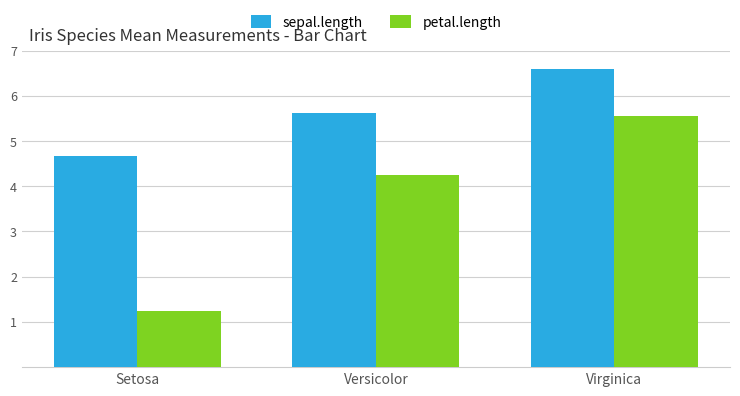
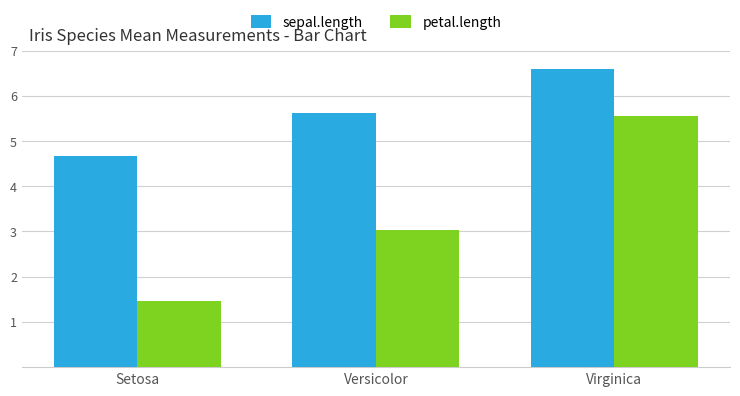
  {
    "sepal.length": {
      "Setosa": 4.7,
      "Versicolor": 5.6,
      "Virginica": 6.6
    },
    "petal.length": {
-     "Setosa": 1.2,
-     "Versicolor": 4.3,
+     "Setosa": 1.5,
+     "Versicolor": 3.0,
      "Virginica": 5.6
    }
  }
